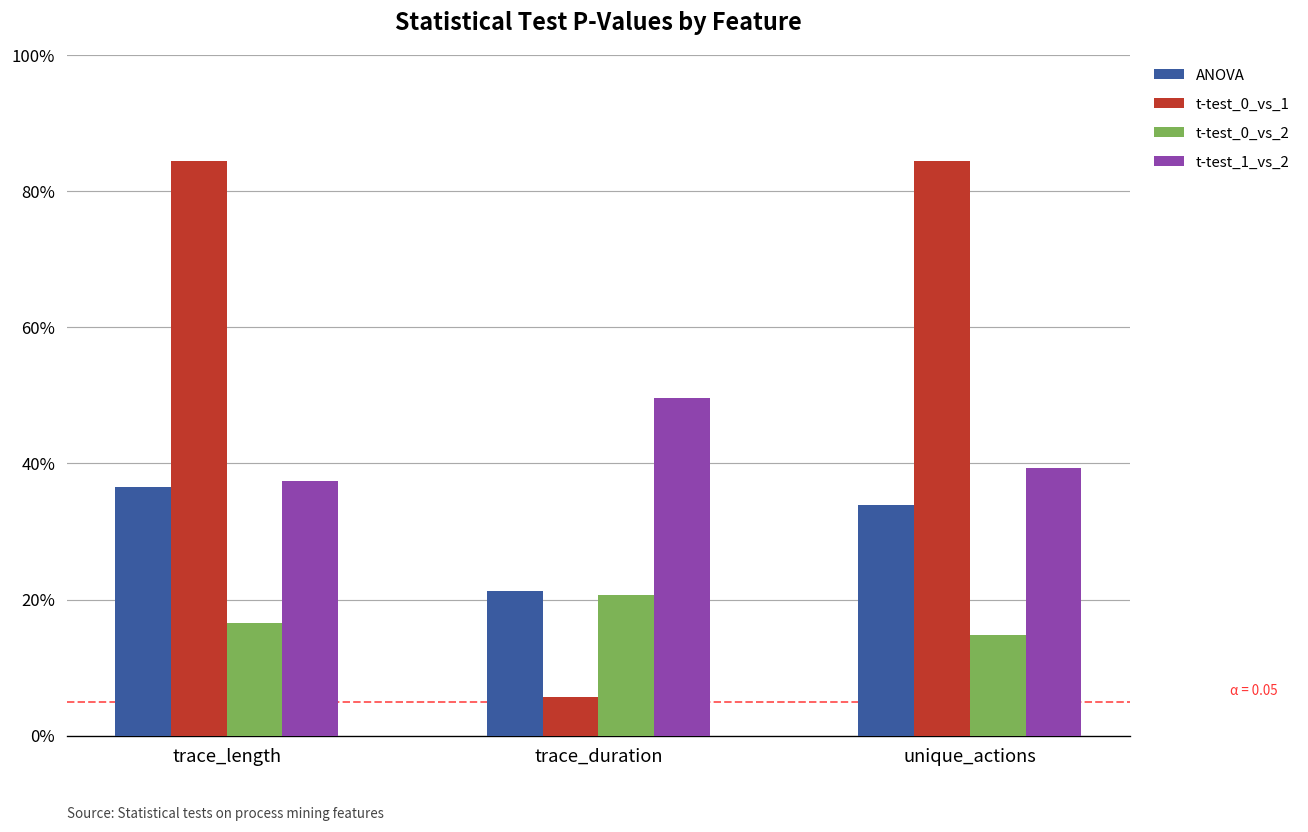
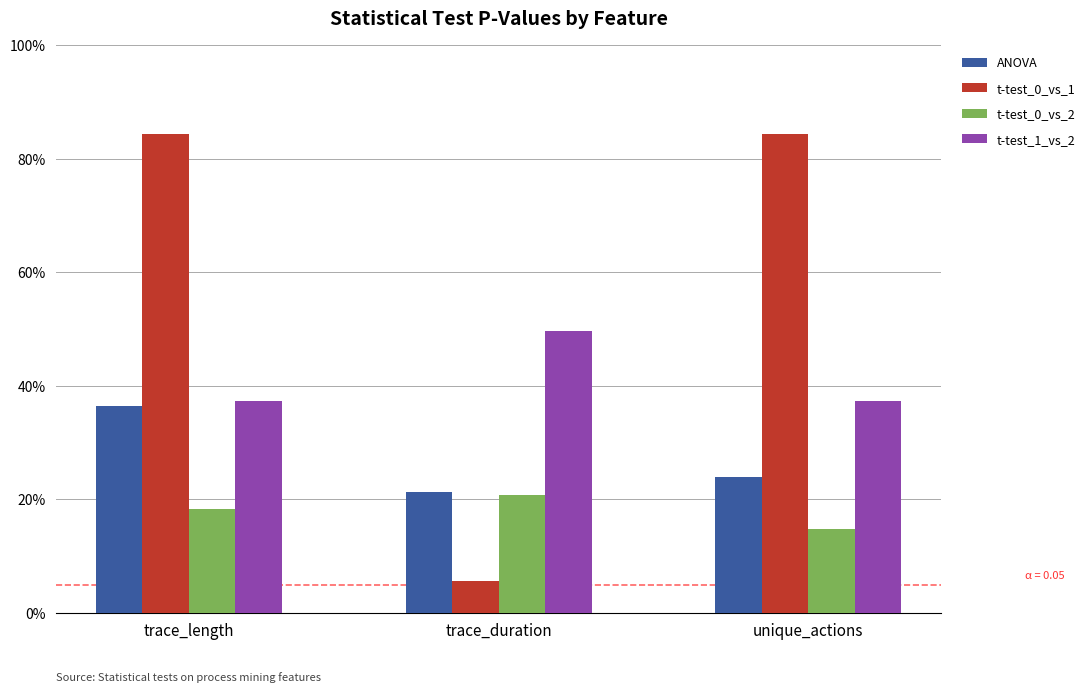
  {
    "ANOVA": {
      "trace_length": "37%",
      "trace_duration": "21%",
-     "unique_actions": "34%"
+     "unique_actions": "24%"
    },
    "t-test_0_vs_1": {
      "trace_length": "84%",
      "trace_duration": "6%",
      "unique_actions": "84%"
    },
    "t-test_0_vs_2": {
-     "trace_length": "17%",
+     "trace_length": "18%",
      "trace_duration": "21%",
      "unique_actions": "15%"
    },
    "t-test_1_vs_2": {
      "trace_length": "37%",
      "trace_duration": "50%",
-     "unique_actions": "39%"
+     "unique_actions": "37%"
    }
  }
